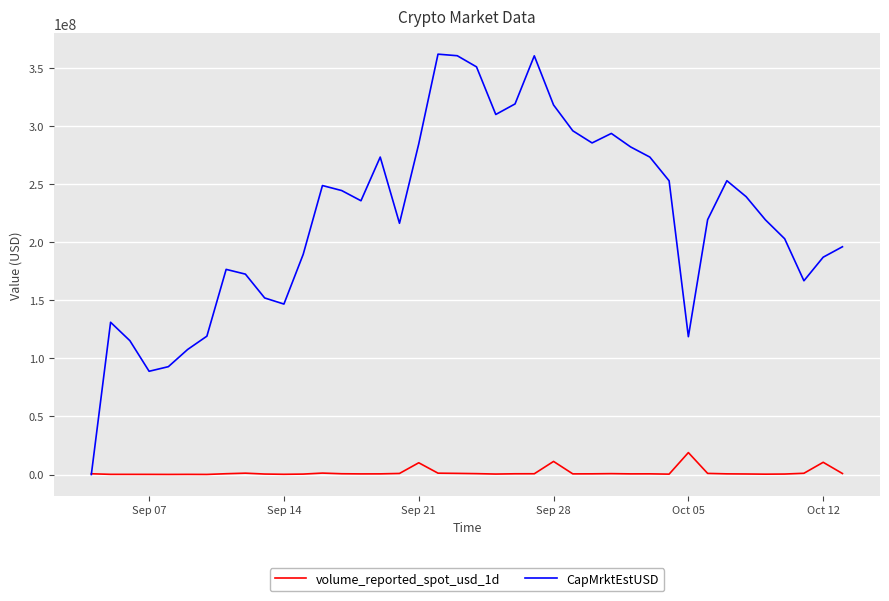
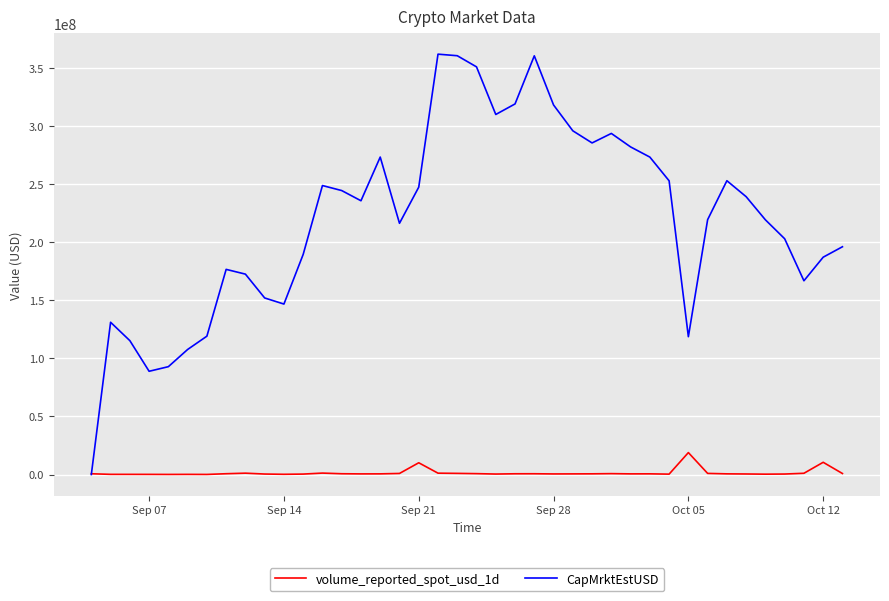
  {
    "volume_reported_spot_usd_1d": {
      "Sep 07": 0,
      "Sep 14": 0,
      "Sep 21": 10000000,
-     "Sep 28": 11000000,
+     "Sep 28": 0,
      "Oct 05": 19000000,
      "Oct 12": 11000000
    },
    "CapMrktEstUSD": {
      "Sep 07": 89000000,
      "Sep 14": 147000000,
-     "Sep 21": 285000000,
+     "Sep 21": 247000000,
      "Sep 28": 318000000,
      "Oct 05": 119000000,
      "Oct 12": 187000000
    }
  }
